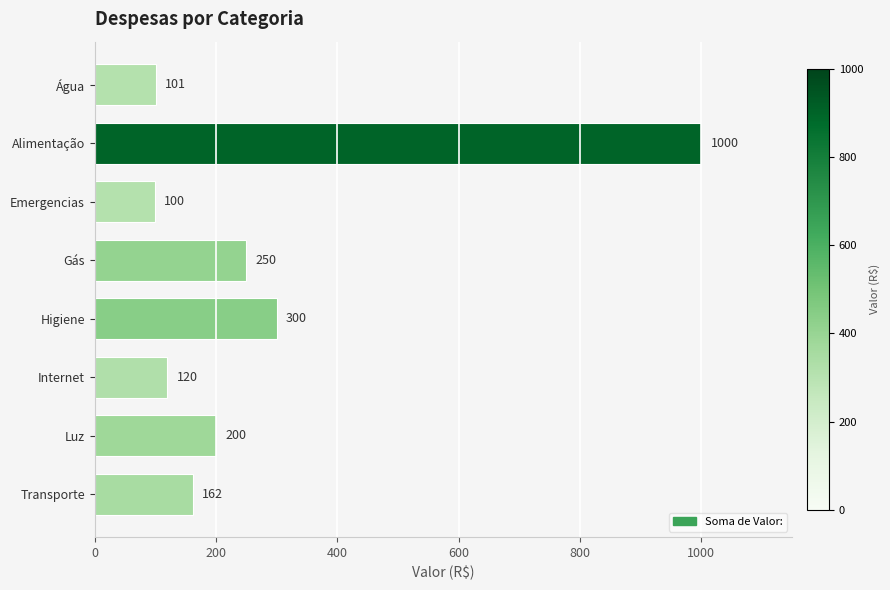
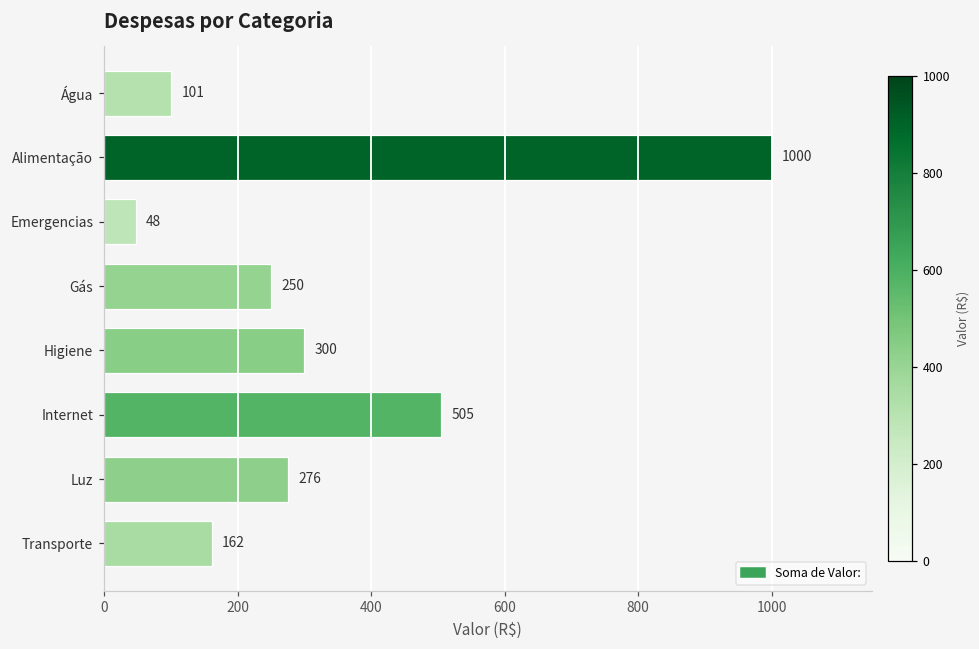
  {
    "Água": 101,
    "Alimentação": 1000,
-   "Emergencias": 100,
+   "Emergencias": 48,
    "Gás": 250,
    "Higiene": 300,
-   "Internet": 120,
-   "Luz": 200,
+   "Internet": 505,
+   "Luz": 276,
    "Transporte": 162
  }
